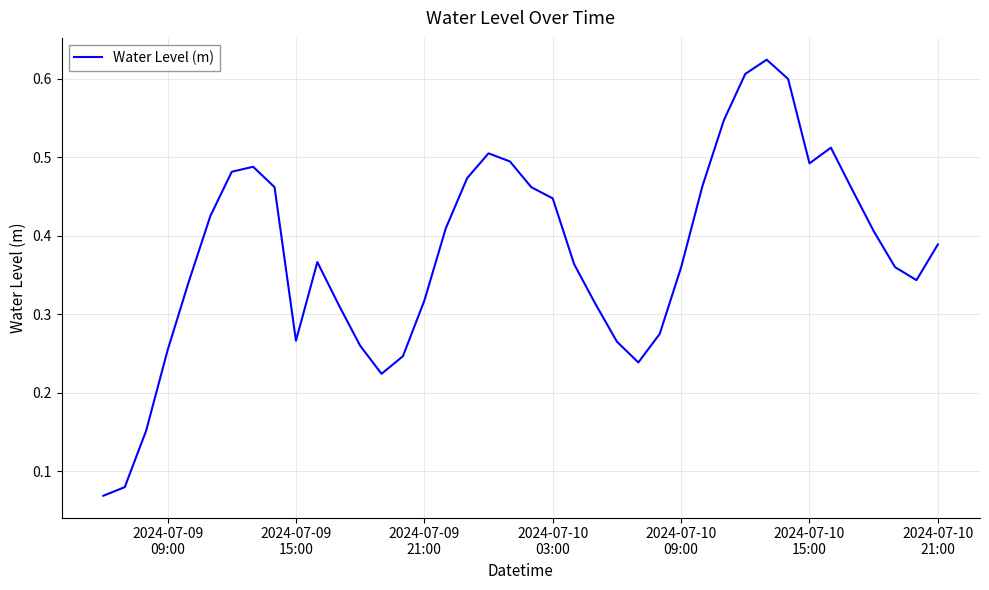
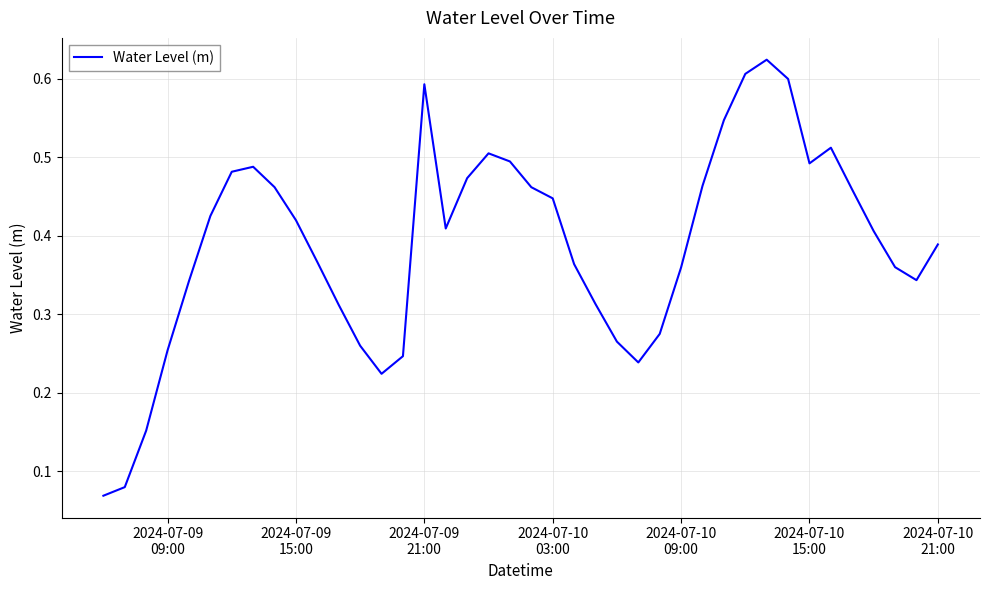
  {
    "2024-07-09 09:00": 0.25,
-   "2024-07-09 15:00": 0.27,
-   "2024-07-09 21:00": 0.32,
+   "2024-07-09 15:00": 0.42,
+   "2024-07-09 21:00": 0.59,
    "2024-07-10 03:00": 0.45,
    "2024-07-10 09:00": 0.36,
    "2024-07-10 15:00": 0.49,
    "2024-07-10 21:00": 0.39
  }
